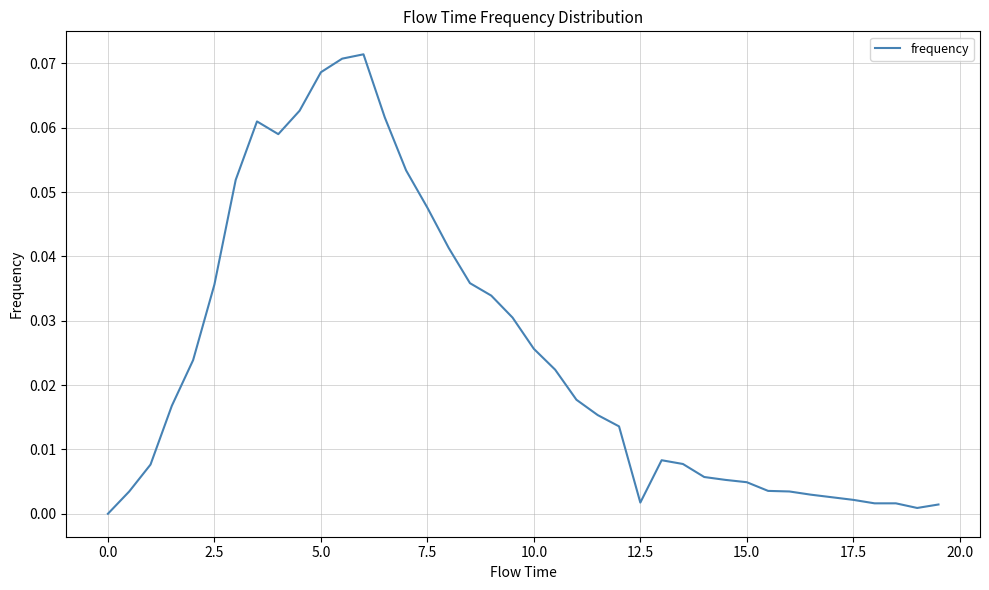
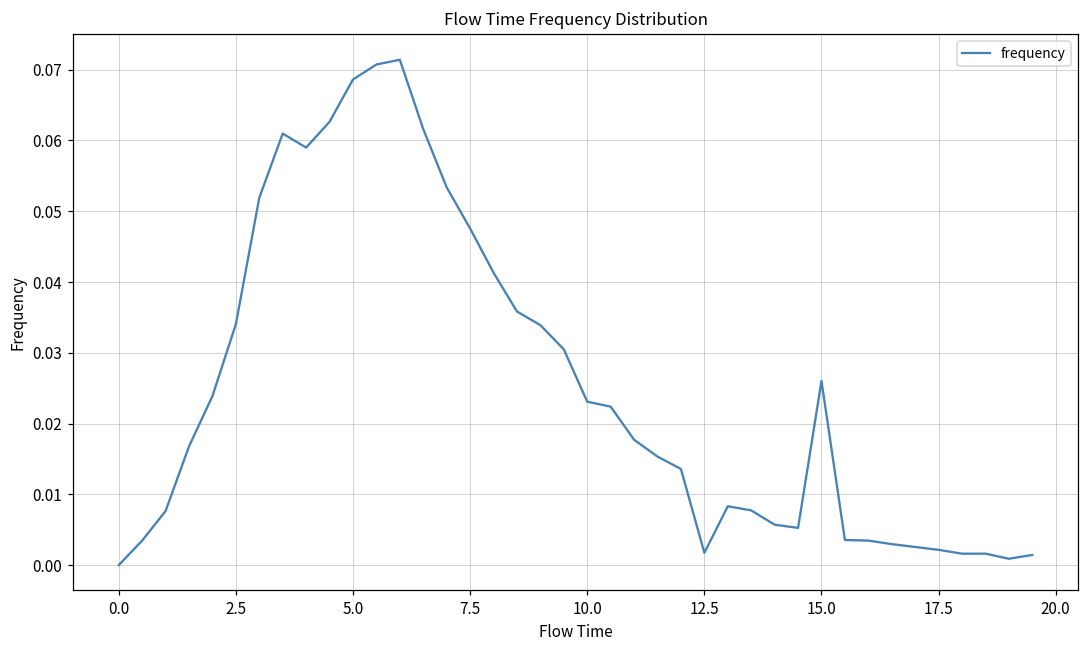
  {
    "0.0": 0.000,
-   "2.5": 0.036,
+   "2.5": 0.034,
    "5.0": 0.069,
    "7.5": 0.048,
-   "10.0": 0.026,
+   "10.0": 0.023,
    "12.5": 0.002,
-   "15.0": 0.005,
+   "15.0": 0.026,
    "17.5": 0.002
  }
